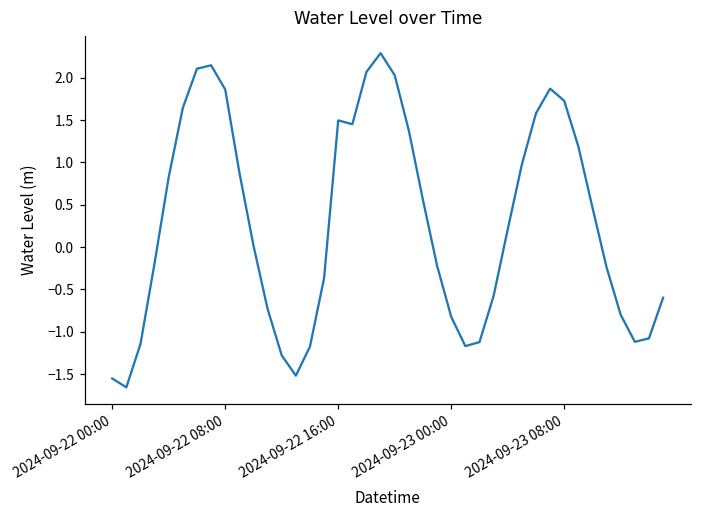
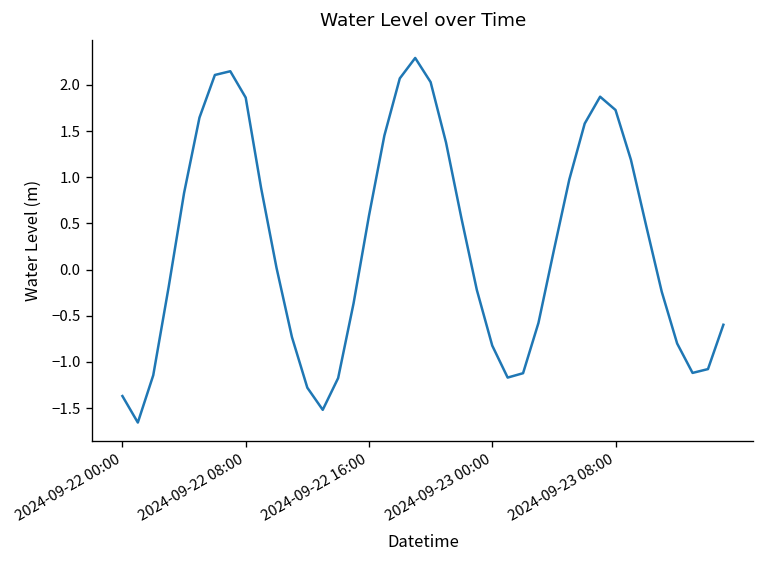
  {
-   "2024-09-22 00:00": -1.6,
+   "2024-09-22 00:00": -1.4,
    "2024-09-22 08:00": 1.9,
-   "2024-09-22 16:00": 1.5,
+   "2024-09-22 16:00": 0.6,
    "2024-09-23 00:00": -0.8,
    "2024-09-23 08:00": 1.7
  }
